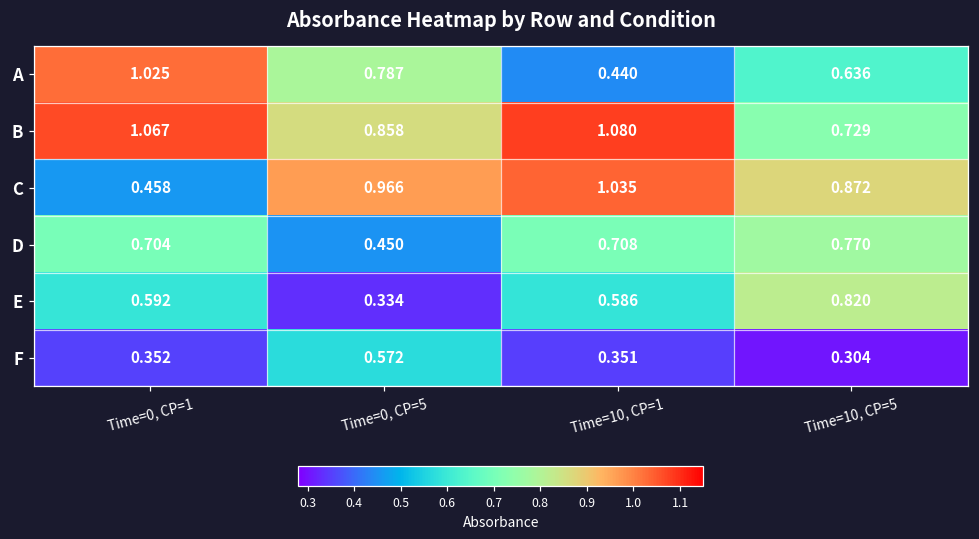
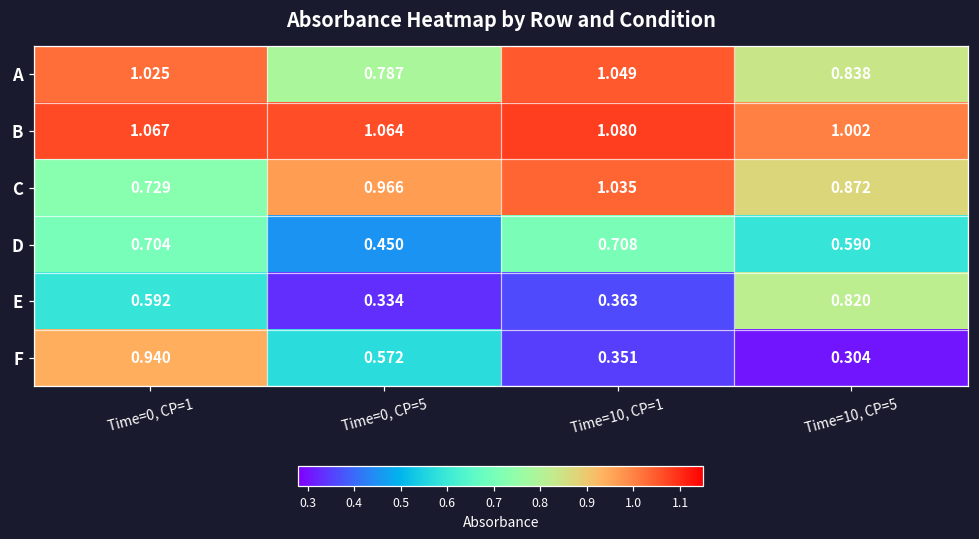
  {
    "A": {
      "Time=0, CP=1": 1.025,
      "Time=0, CP=5": 0.787,
-     "Time=10, CP=1": 0.440,
-     "Time=10, CP=5": 0.636
+     "Time=10, CP=1": 1.049,
+     "Time=10, CP=5": 0.838
    },
    "B": {
      "Time=0, CP=1": 1.067,
-     "Time=0, CP=5": 0.858,
+     "Time=0, CP=5": 1.064,
      "Time=10, CP=1": 1.080,
-     "Time=10, CP=5": 0.729
+     "Time=10, CP=5": 1.002
    },
    "C": {
-     "Time=0, CP=1": 0.458,
+     "Time=0, CP=1": 0.729,
      "Time=0, CP=5": 0.966,
      "Time=10, CP=1": 1.035,
      "Time=10, CP=5": 0.872
    },
    "D": {
      "Time=0, CP=1": 0.704,
      "Time=0, CP=5": 0.450,
      "Time=10, CP=1": 0.708,
-     "Time=10, CP=5": 0.770
+     "Time=10, CP=5": 0.590
    },
    "E": {
      "Time=0, CP=1": 0.592,
      "Time=0, CP=5": 0.334,
-     "Time=10, CP=1": 0.586,
+     "Time=10, CP=1": 0.363,
      "Time=10, CP=5": 0.820
    },
    "F": {
-     "Time=0, CP=1": 0.352,
+     "Time=0, CP=1": 0.940,
      "Time=0, CP=5": 0.572,
      "Time=10, CP=1": 0.351,
      "Time=10, CP=5": 0.304
    }
  }
